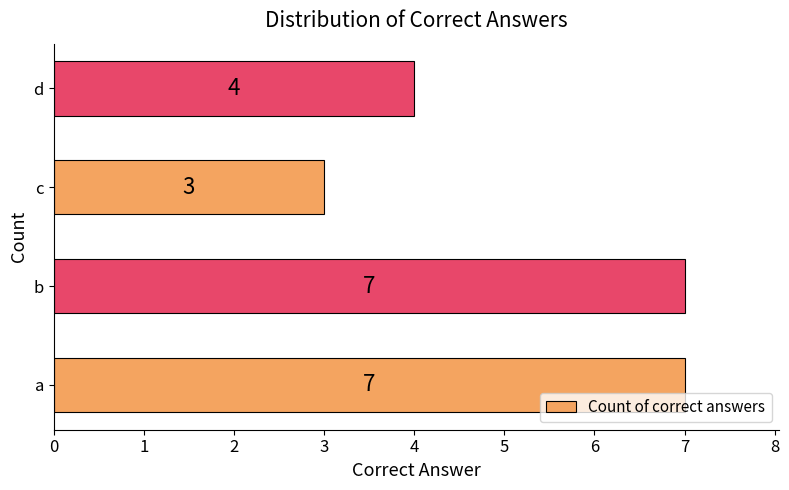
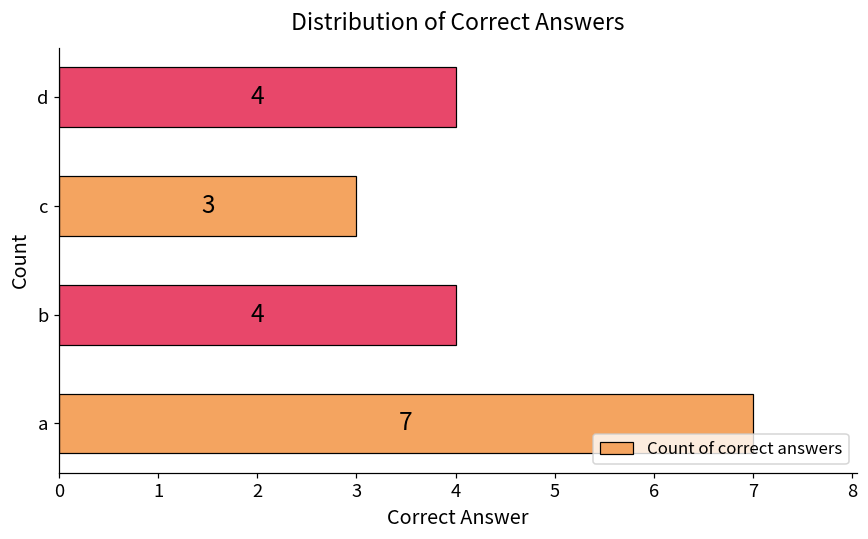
  {
    "d": 4,
    "c": 3,
-   "b": 7,
+   "b": 4,
    "a": 7
  }
